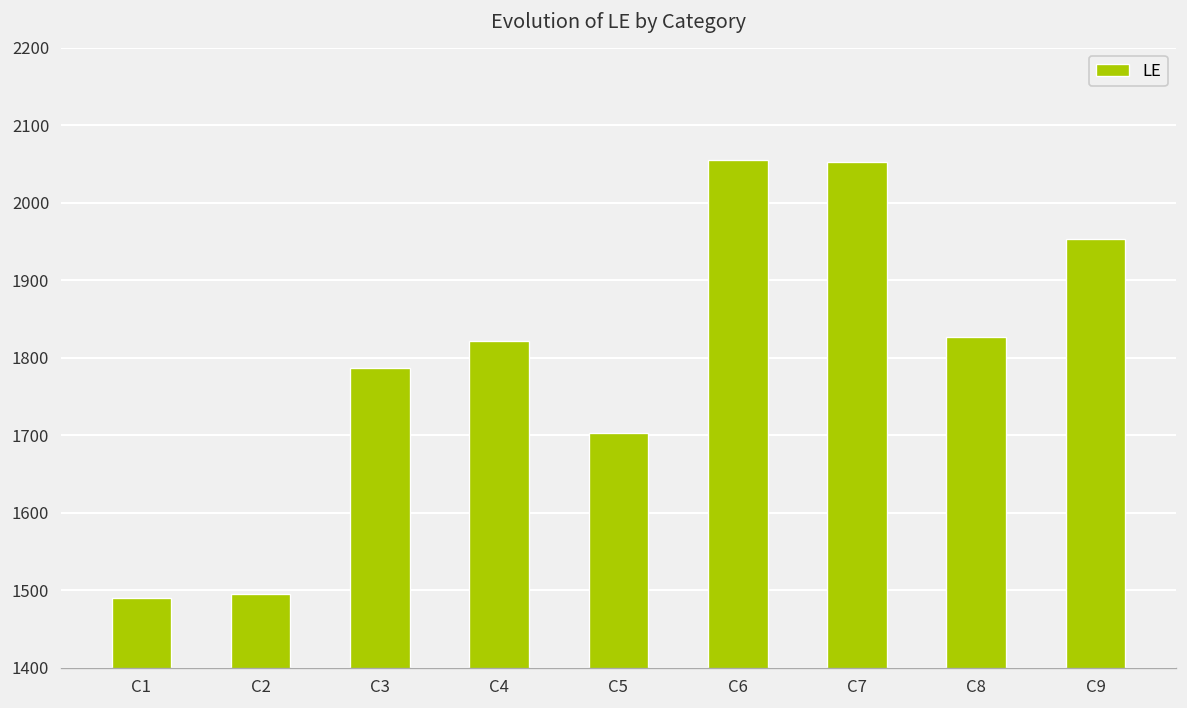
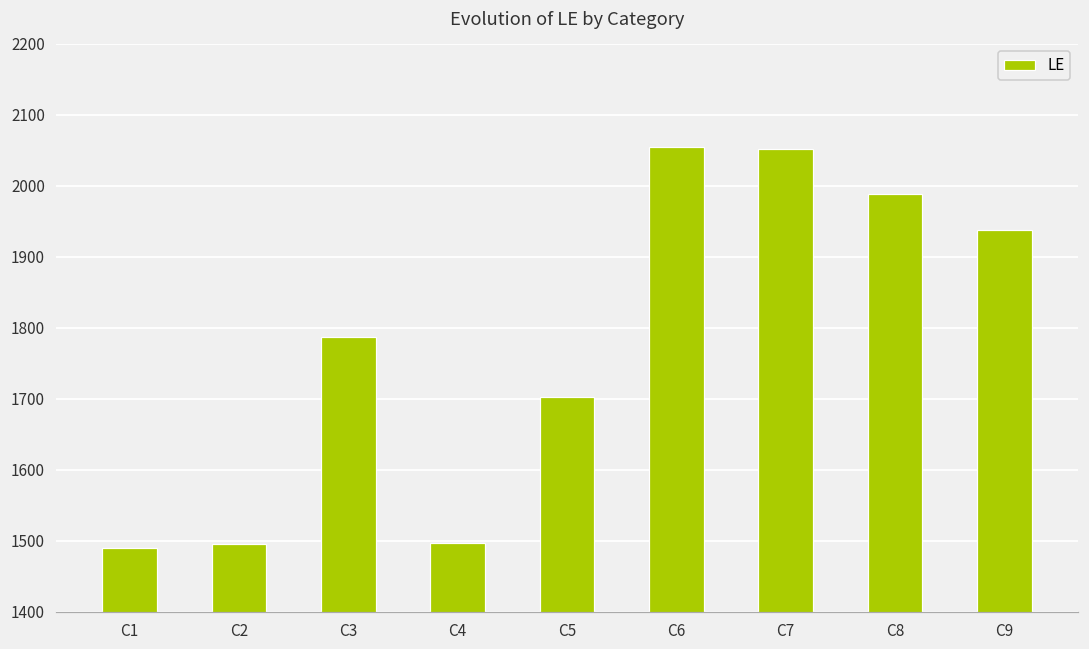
  {
    "C1": 1490,
    "C2": 1500,
    "C3": 1790,
-   "C4": 1820,
+   "C4": 1500,
    "C5": 1700,
    "C6": 2060,
    "C7": 2050,
-   "C8": 1830,
-   "C9": 1950
+   "C8": 1990,
+   "C9": 1940
  }
